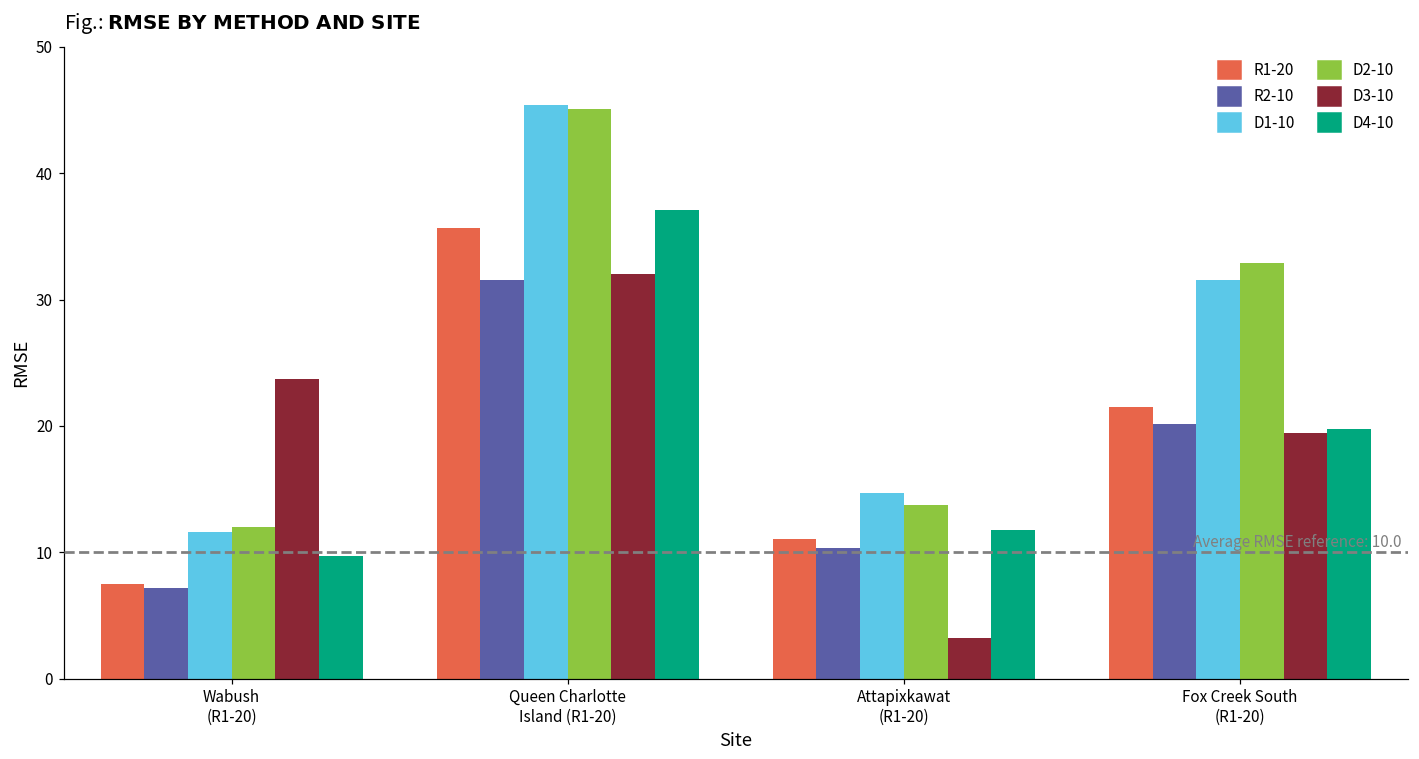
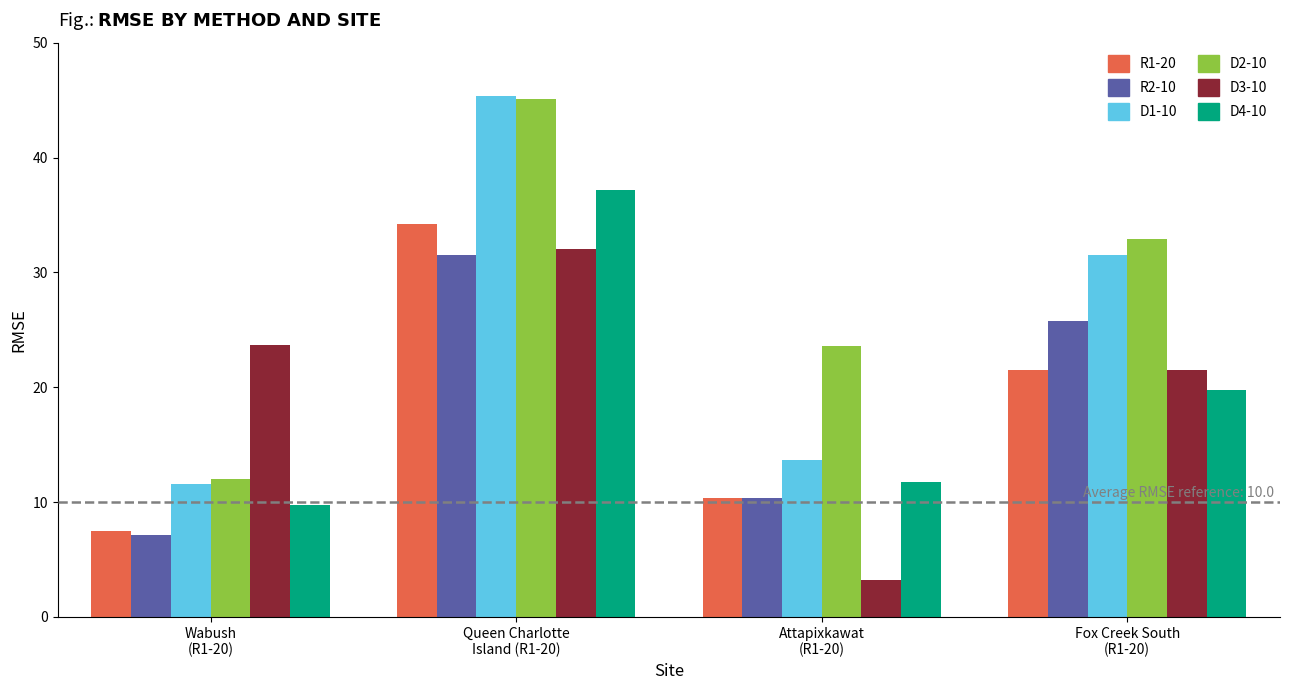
  {
    "R1-20": {
      "Wabush (R1-20)": 7.5,
-     "Queen Charlotte Island (R1-20)": 35.7,
-     "Attapixkawat (R1-20)": 11.1,
+     "Queen Charlotte Island (R1-20)": 34.2,
+     "Attapixkawat (R1-20)": 10.4,
      "Fox Creek South (R1-20)": 21.5
    },
    "R2-10": {
      "Wabush (R1-20)": 7.2,
      "Queen Charlotte Island (R1-20)": 31.5,
      "Attapixkawat (R1-20)": 10.3,
-     "Fox Creek South (R1-20)": 20.2
+     "Fox Creek South (R1-20)": 25.8
    },
    "D1-10": {
      "Wabush (R1-20)": 11.6,
      "Queen Charlotte Island (R1-20)": 45.4,
-     "Attapixkawat (R1-20)": 14.7,
+     "Attapixkawat (R1-20)": 13.7,
      "Fox Creek South (R1-20)": 31.5
    },
    "D2-10": {
      "Wabush (R1-20)": 12.0,
      "Queen Charlotte Island (R1-20)": 45.1,
-     "Attapixkawat (R1-20)": 13.7,
+     "Attapixkawat (R1-20)": 23.6,
      "Fox Creek South (R1-20)": 32.9
    },
    "D3-10": {
      "Wabush (R1-20)": 23.7,
      "Queen Charlotte Island (R1-20)": 32.0,
      "Attapixkawat (R1-20)": 3.2,
-     "Fox Creek South (R1-20)": 19.4
+     "Fox Creek South (R1-20)": 21.5
    },
    "D4-10": {
      "Wabush (R1-20)": 9.7,
      "Queen Charlotte Island (R1-20)": 37.1,
      "Attapixkawat (R1-20)": 11.8,
      "Fox Creek South (R1-20)": 19.8
    }
  }
